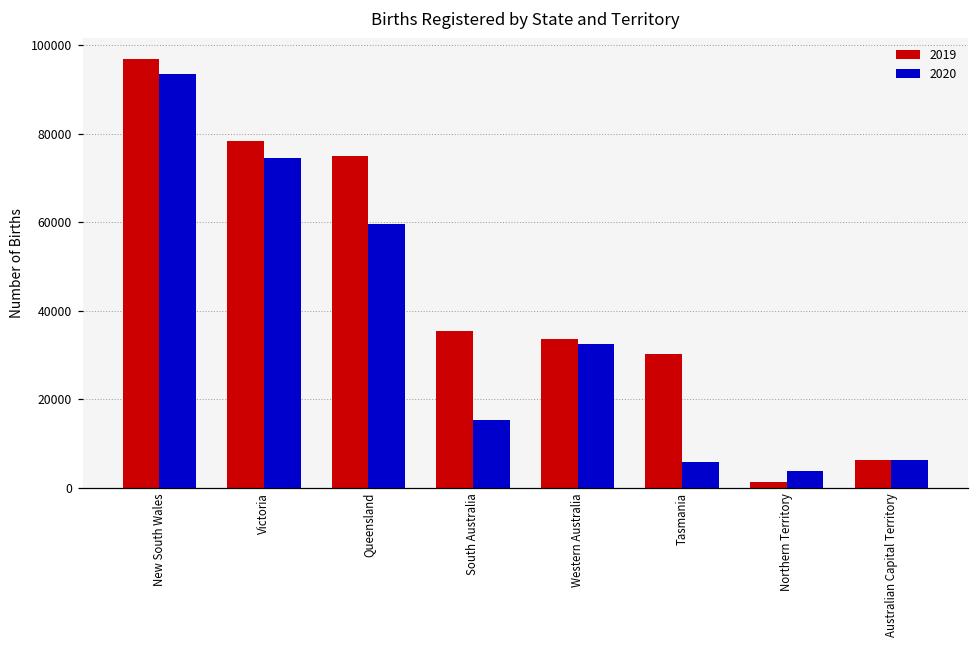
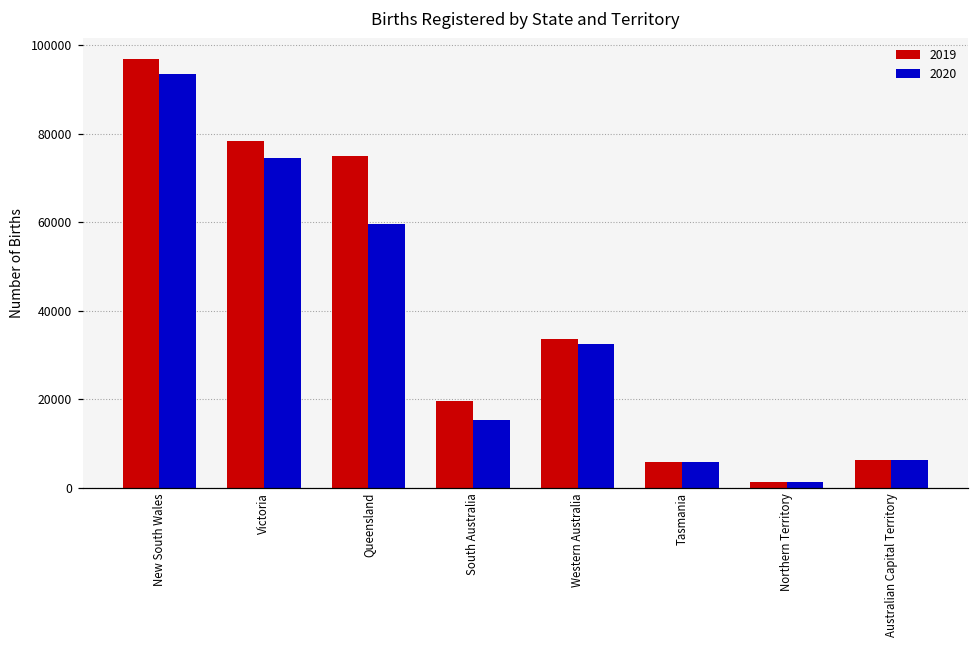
  {
    "2019": {
      "New South Wales": 97000,
      "Victoria": 78000,
      "Queensland": 75000,
-     "South Australia": 35000,
+     "South Australia": 20000,
      "Western Australia": 34000,
-     "Tasmania": 30000,
+     "Tasmania": 6000,
      "Northern Territory": 1000,
      "Australian Capital Territory": 6000
    },
    "2020": {
      "New South Wales": 94000,
      "Victoria": 75000,
      "Queensland": 60000,
      "South Australia": 15000,
      "Western Australia": 32000,
      "Tasmania": 6000,
-     "Northern Territory": 4000,
+     "Northern Territory": 1000,
      "Australian Capital Territory": 6000
    }
  }
